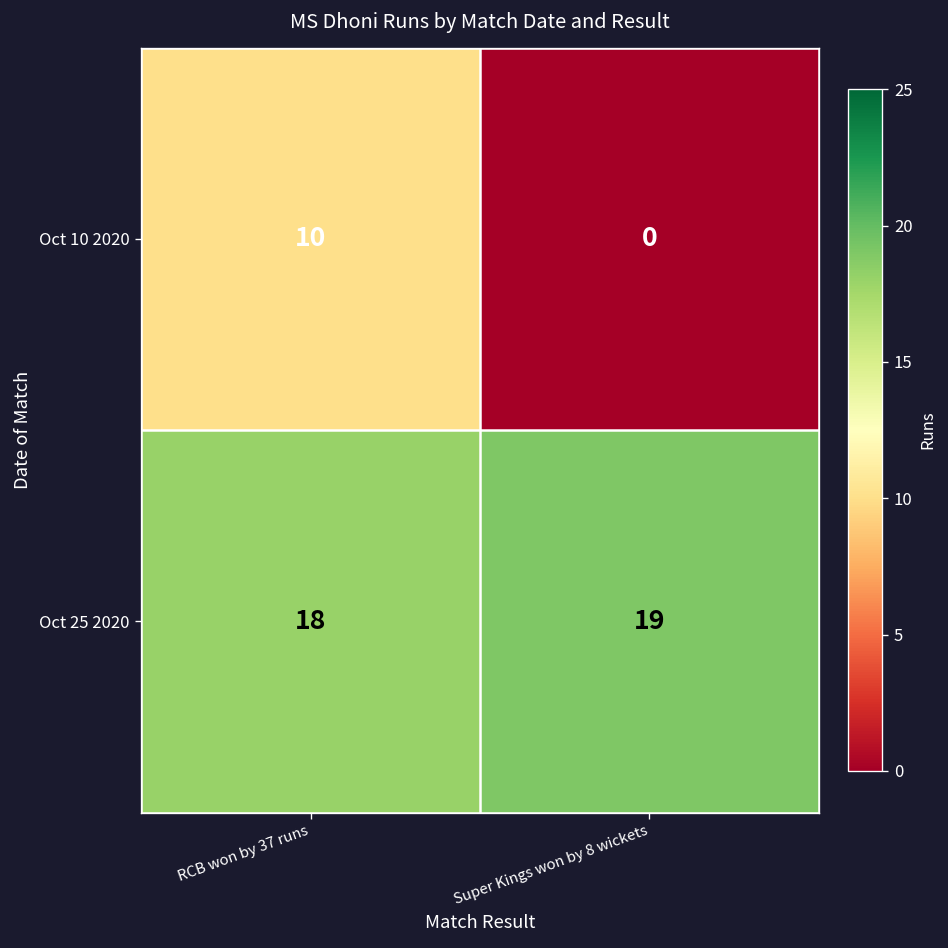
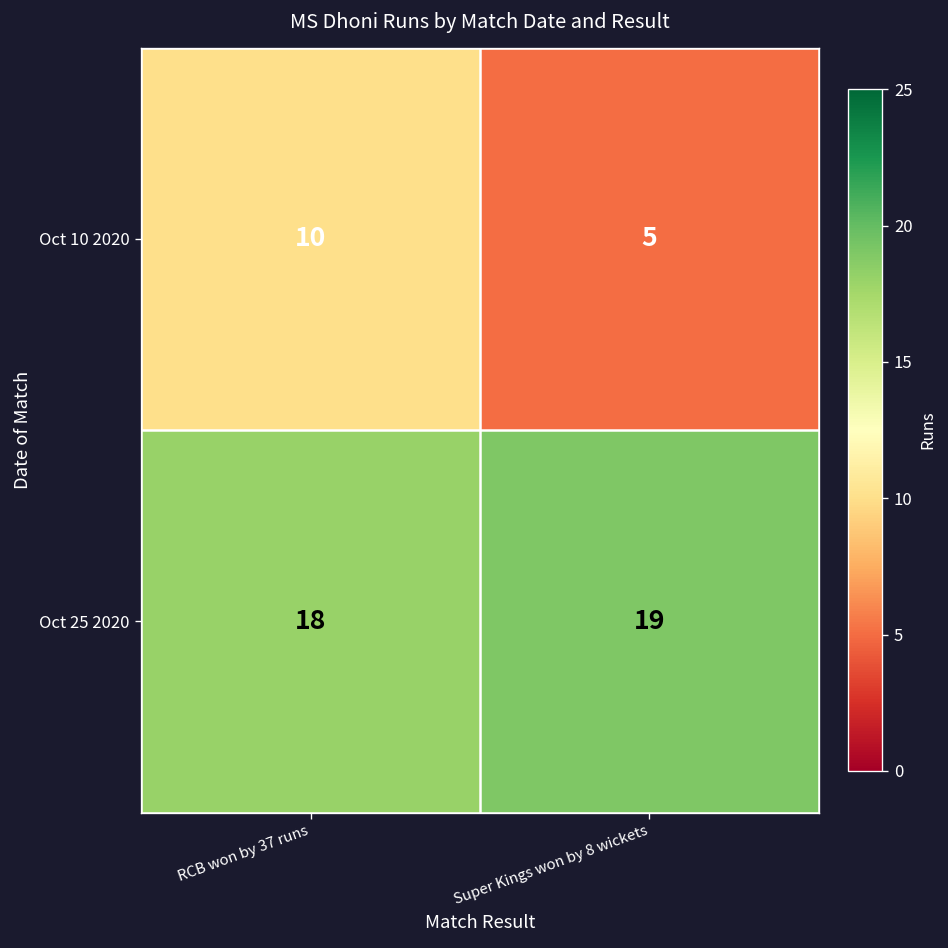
  {
    "Oct 10 2020": {
      "RCB won by 37 runs": 10,
-     "Super Kings won by 8 wickets": 0
+     "Super Kings won by 8 wickets": 5
    },
    "Oct 25 2020": {
      "RCB won by 37 runs": 18,
      "Super Kings won by 8 wickets": 19
    }
  }
